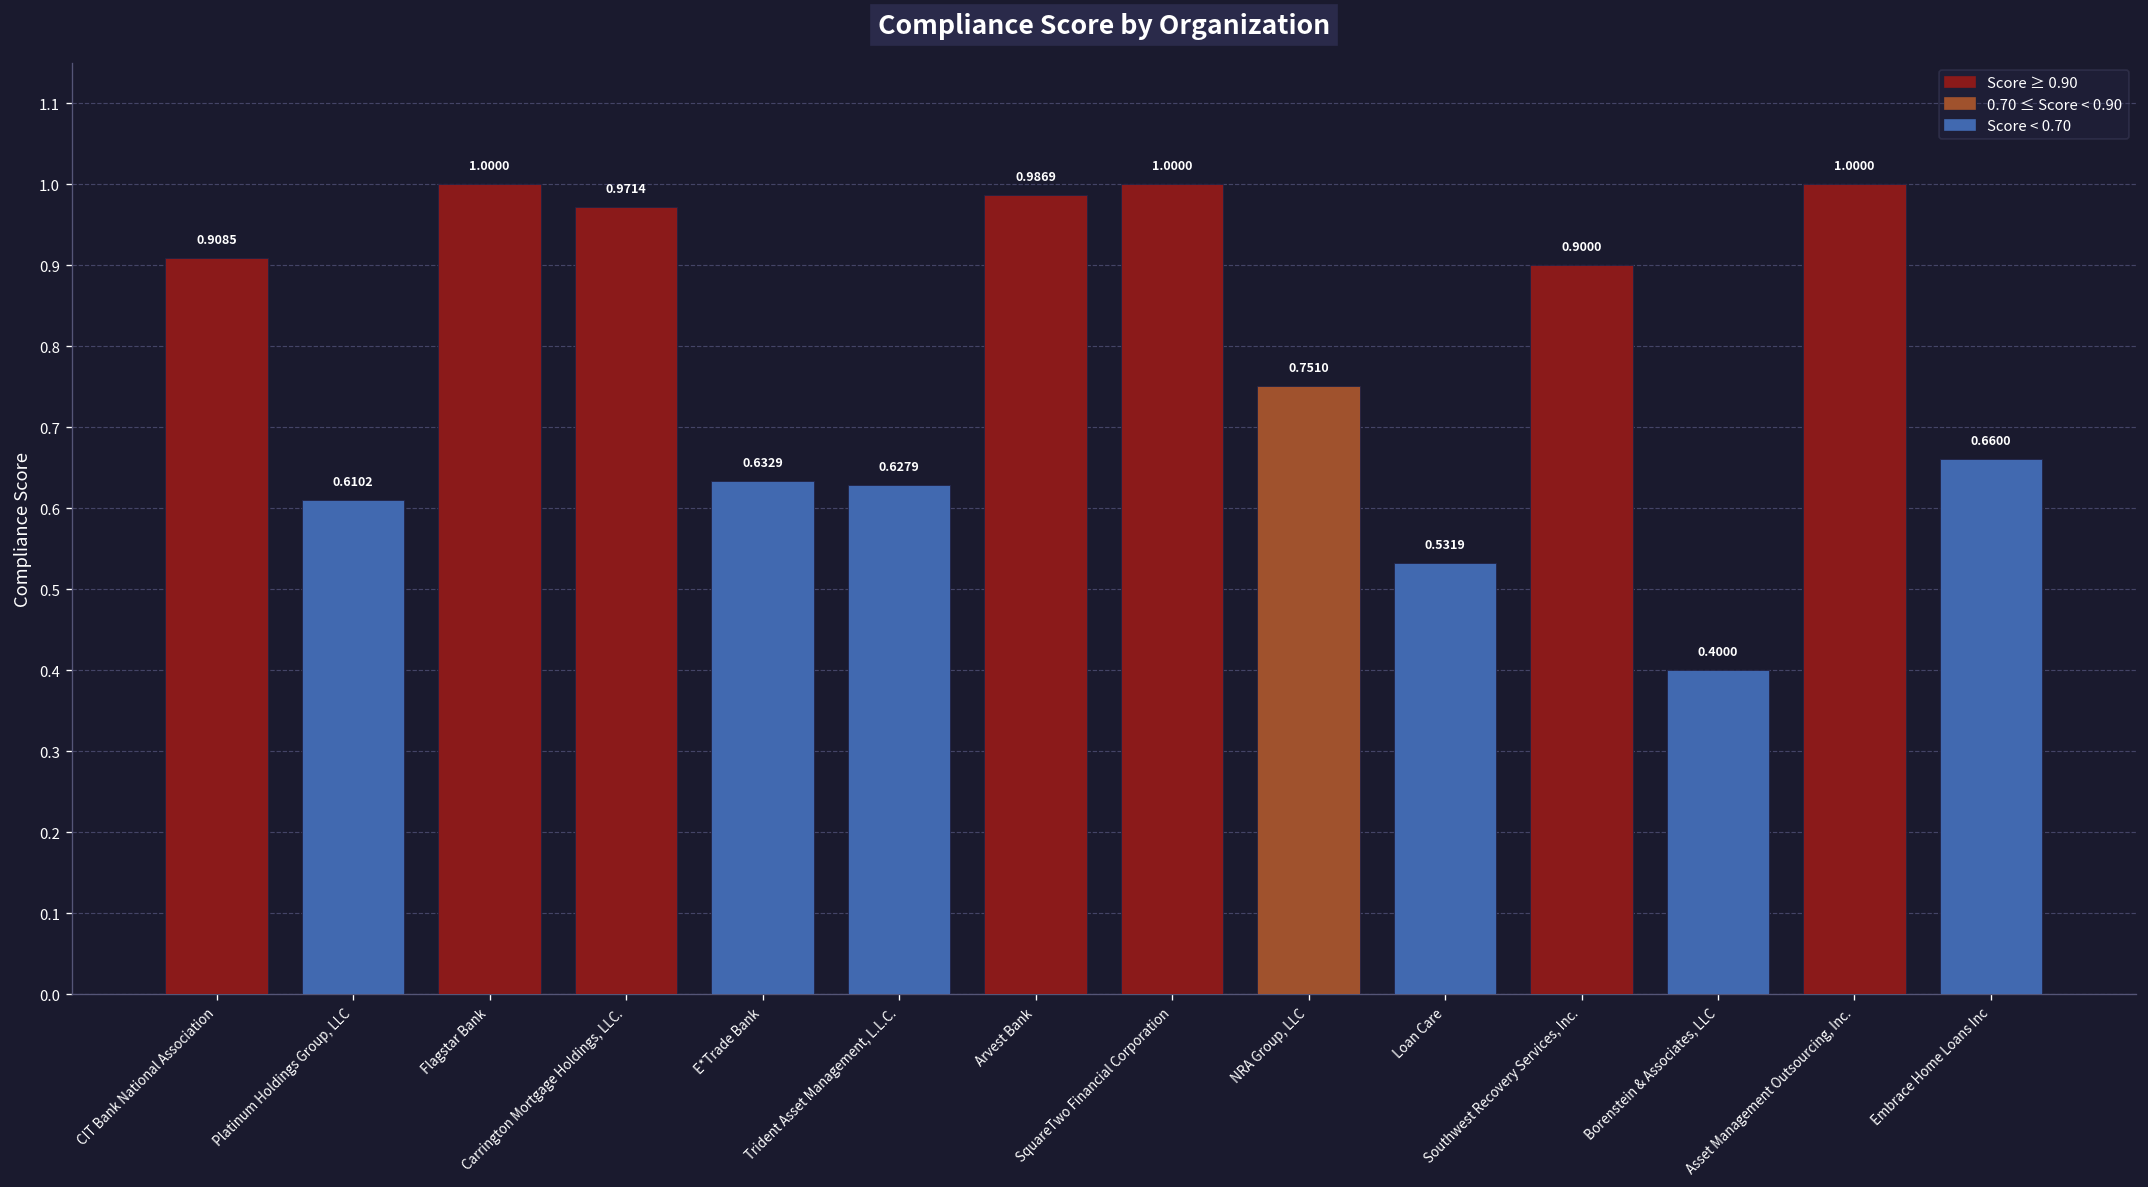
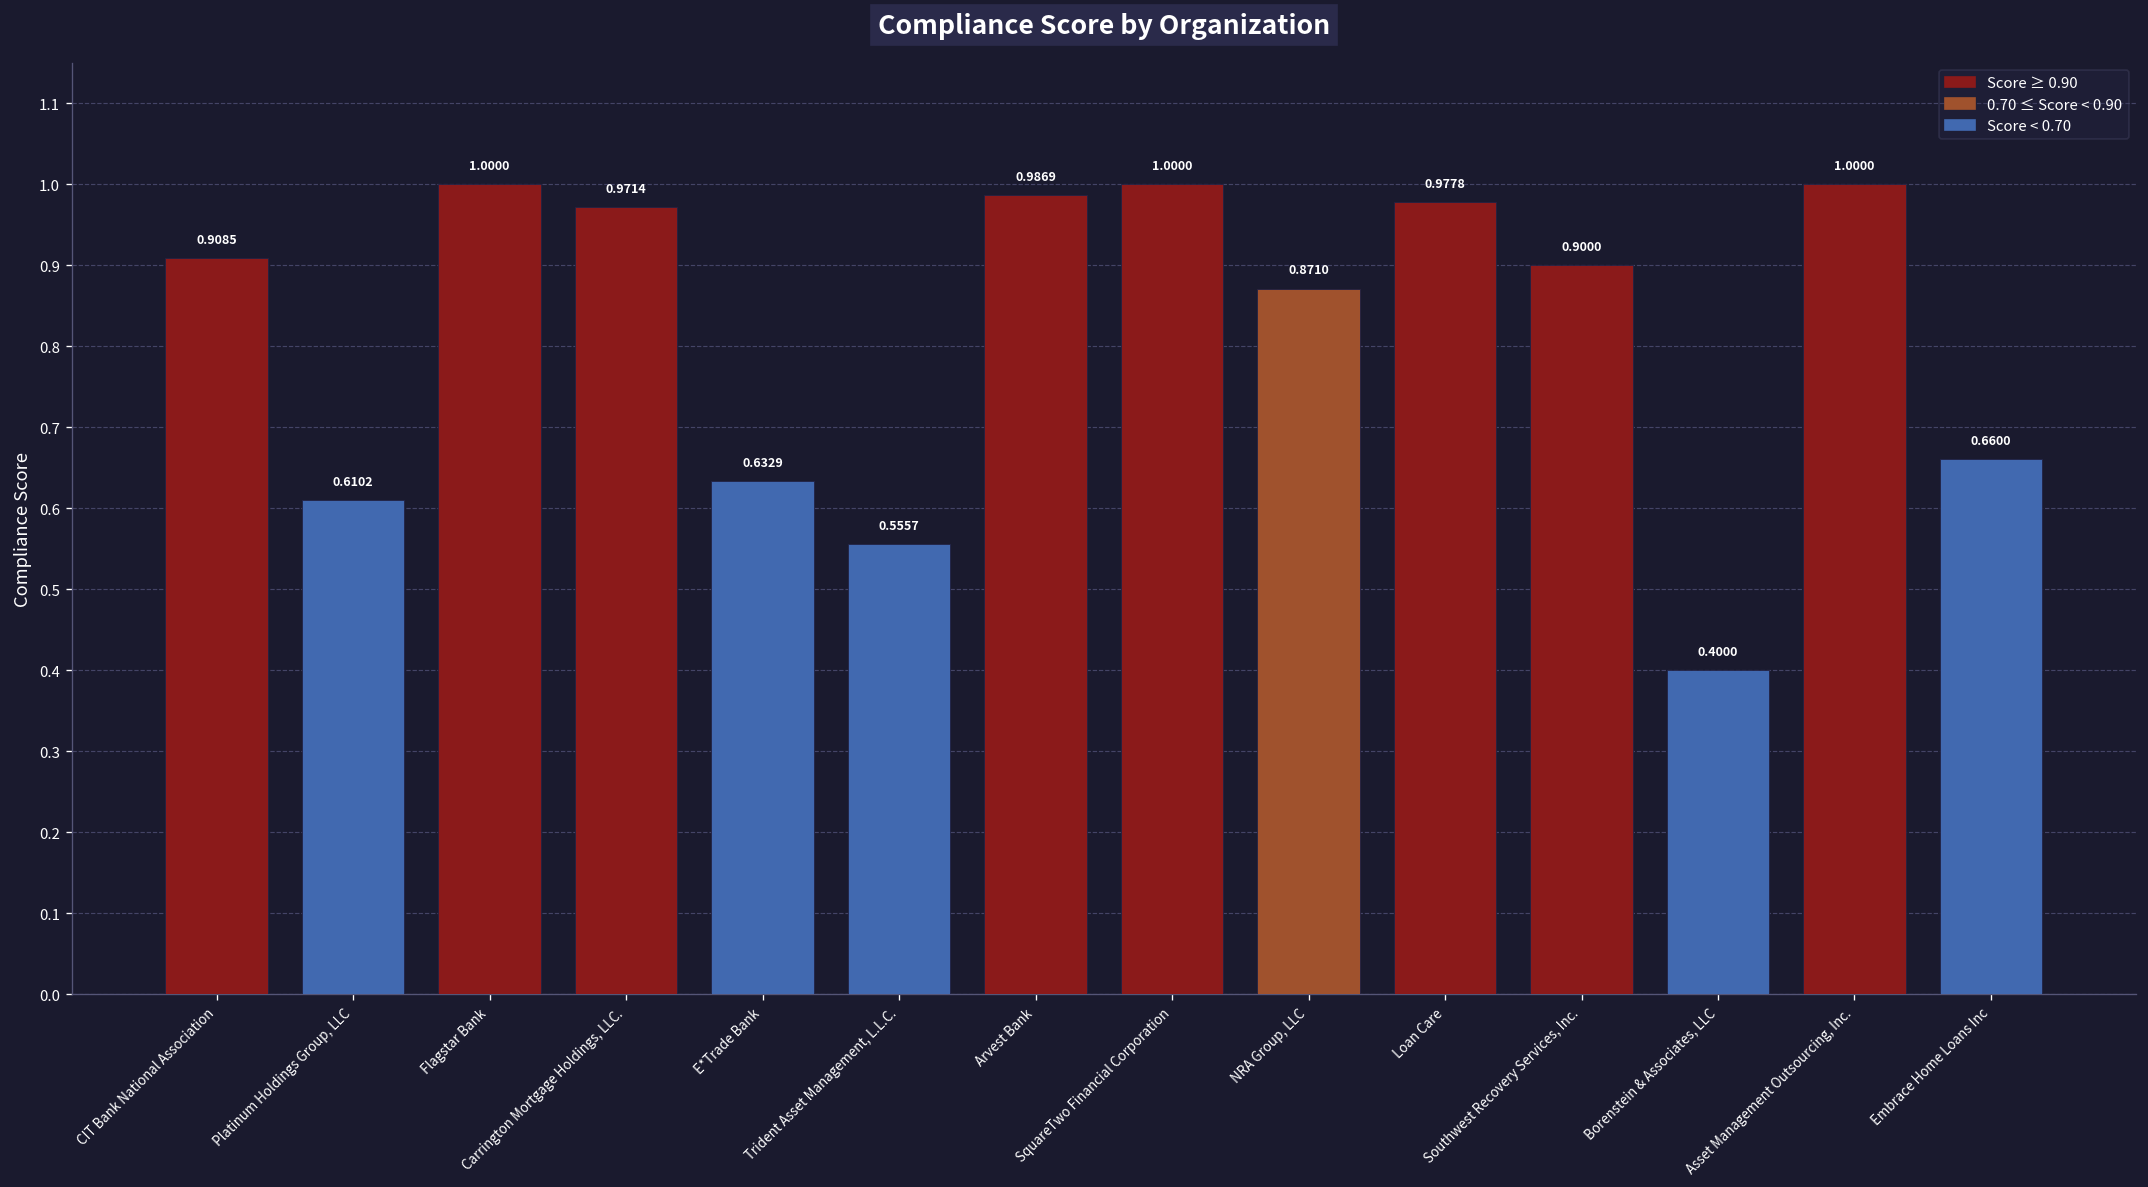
  {
    "CIT Bank National Association": 0.9085,
    "Platinum Holdings Group, LLC": 0.6102,
    "Flagstar Bank": 1.0000,
    "Carrington Mortgage Holdings, LLC.": 0.9714,
    "E*Trade Bank": 0.6329,
-   "Trident Asset Management, L.L.C.": 0.6279,
+   "Trident Asset Management, L.L.C.": 0.5557,
    "Arvest Bank": 0.9869,
    "SquareTwo Financial Corporation": 1.0000,
-   "NRA Group, LLC": 0.7510,
-   "Loan Care": 0.5319,
+   "NRA Group, LLC": 0.8710,
+   "Loan Care": 0.9778,
    "Southwest Recovery Services, Inc.": 0.9000,
    "Borenstein & Associates, LLC": 0.4000,
    "Asset Management Outsourcing, Inc.": 1.0000,
    "Embrace Home Loans Inc": 0.6600
  }
